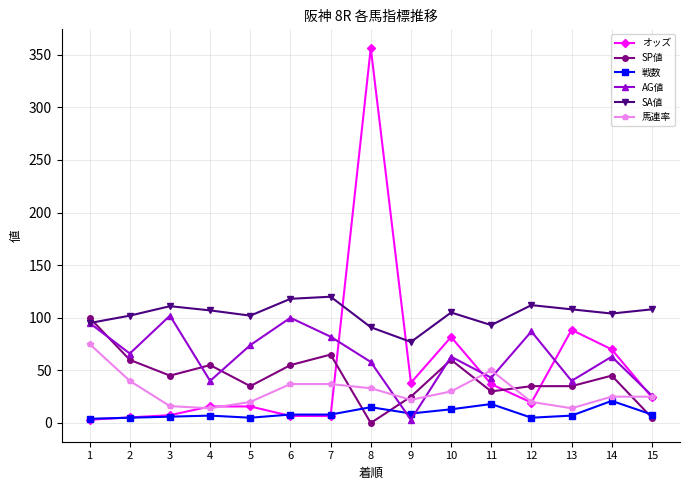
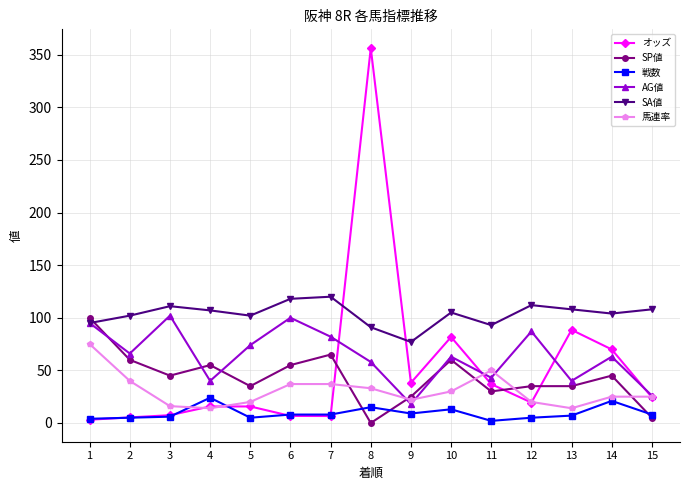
  {
    "オッズ": {
      "5": 16,
      "8": 356,
      "9": 38,
      "10": 82,
      "11": 37,
      "13": 89,
      "14": 70
    },
    "戦数": {
-     "4": 7,
+     "4": 24,
      "5": 5,
      "8": 15,
      "9": 9,
      "10": 13,
-     "11": 18,
+     "11": 2,
      "12": 5,
      "13": 7,
      "14": 21,
      "15": 8
    },
    "AG値": {
      "2": 66,
      "3": 102,
      "4": 40,
      "5": 74,
      "6": 100,
      "7": 82,
      "8": 58,
-     "9": 3,
+     "9": 18,
      "10": 63,
      "11": 43,
      "12": 87,
      "13": 40,
      "14": 63
    },
    "馬連率": {
      "1": 75,
      "2": 40,
      "3": 16,
      "5": 20,
      "6": 37,
      "7": 37,
      "8": 33,
      "9": 22,
      "10": 30,
      "11": 50,
      "13": 14,
      "14": 25
    }
  }
